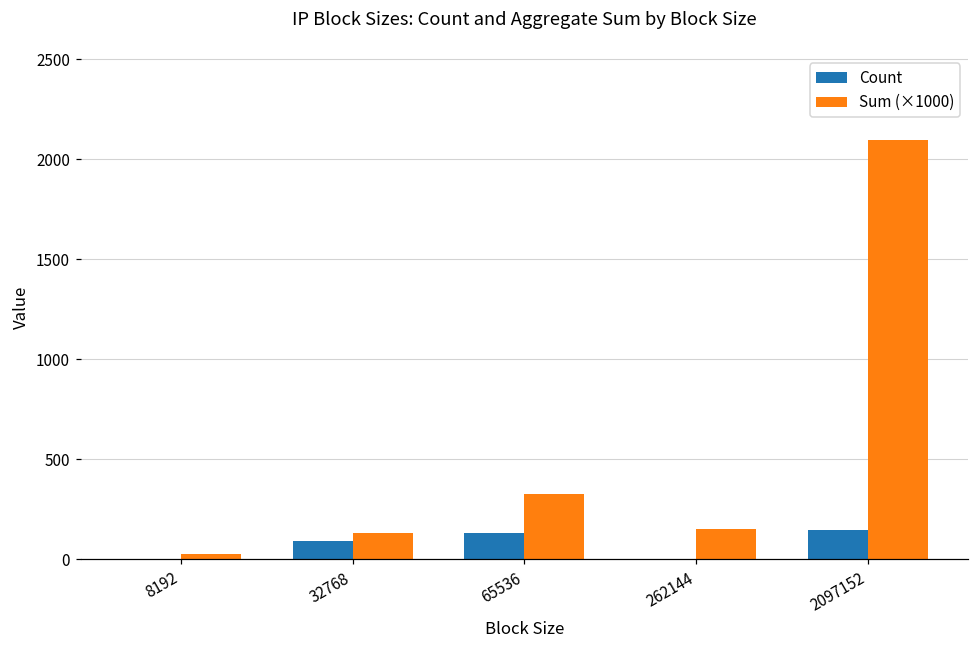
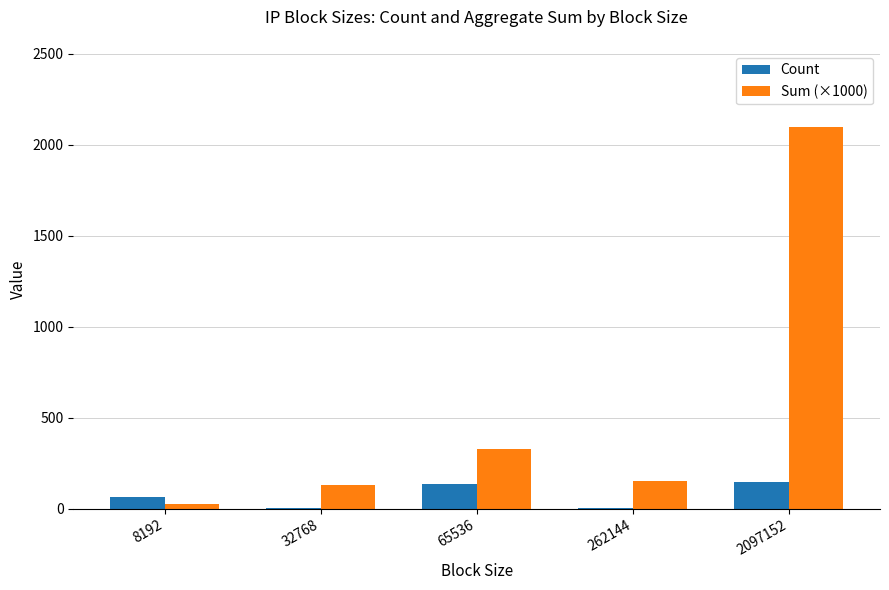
  {
    "Count": {
-     "8192": 0,
-     "32768": 90,
+     "8192": 60,
+     "32768": 0,
      "65536": 130,
      "2097152": 150
    },
    "Sum (×1000)": {
      "8192": 20,
      "32768": 130,
      "65536": 330,
      "262144": 150,
      "2097152": 2100
    }
  }
